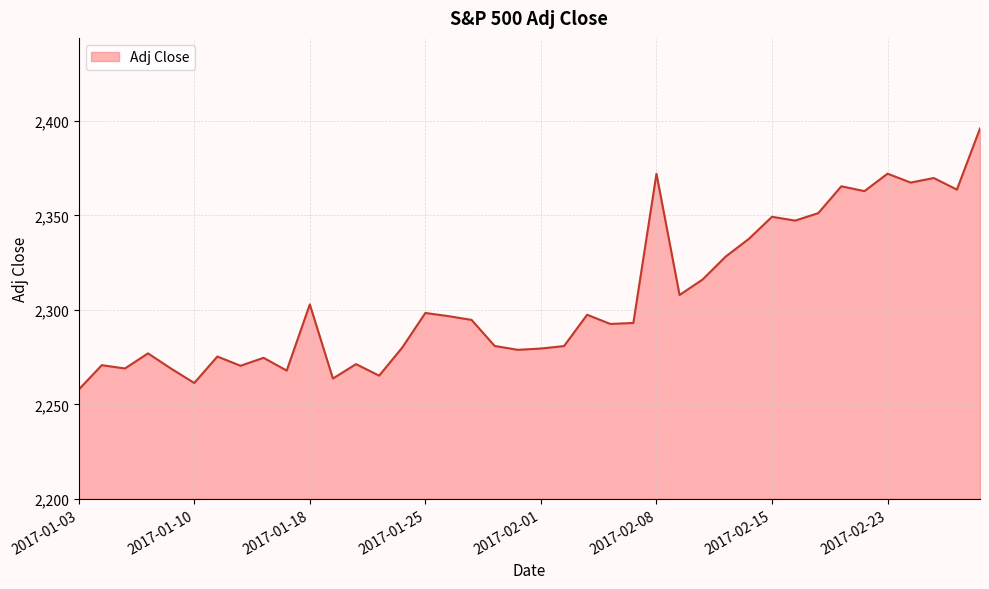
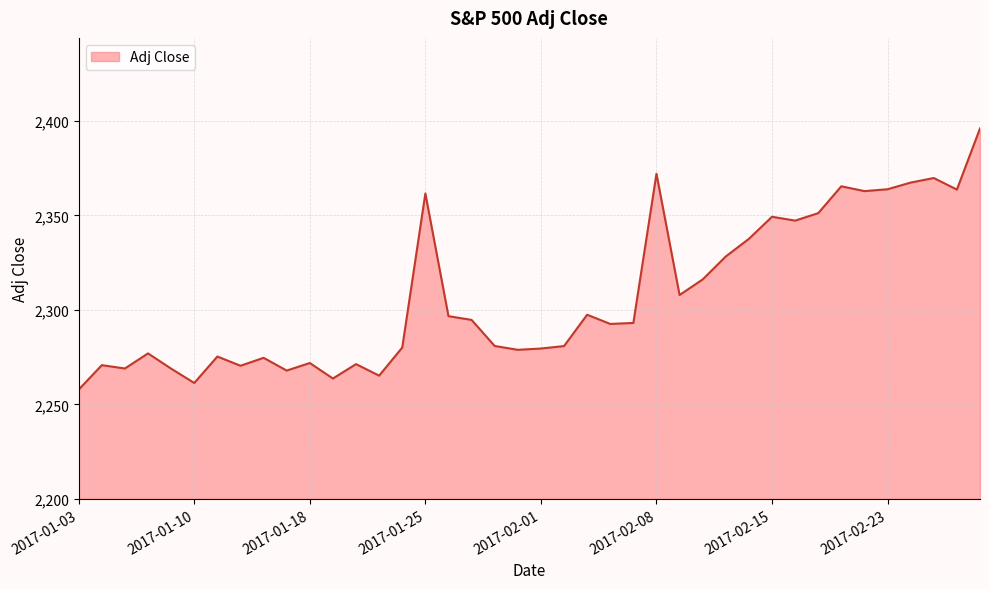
  {
    "2017-01-03": "2,258",
    "2017-01-10": "2,261",
-   "2017-01-18": "2,303",
-   "2017-01-25": "2,298",
+   "2017-01-18": "2,272",
+   "2017-01-25": "2,362",
    "2017-02-01": "2,280",
    "2017-02-08": "2,372",
    "2017-02-15": "2,349",
-   "2017-02-23": "2,372"
+   "2017-02-23": "2,364"
  }
